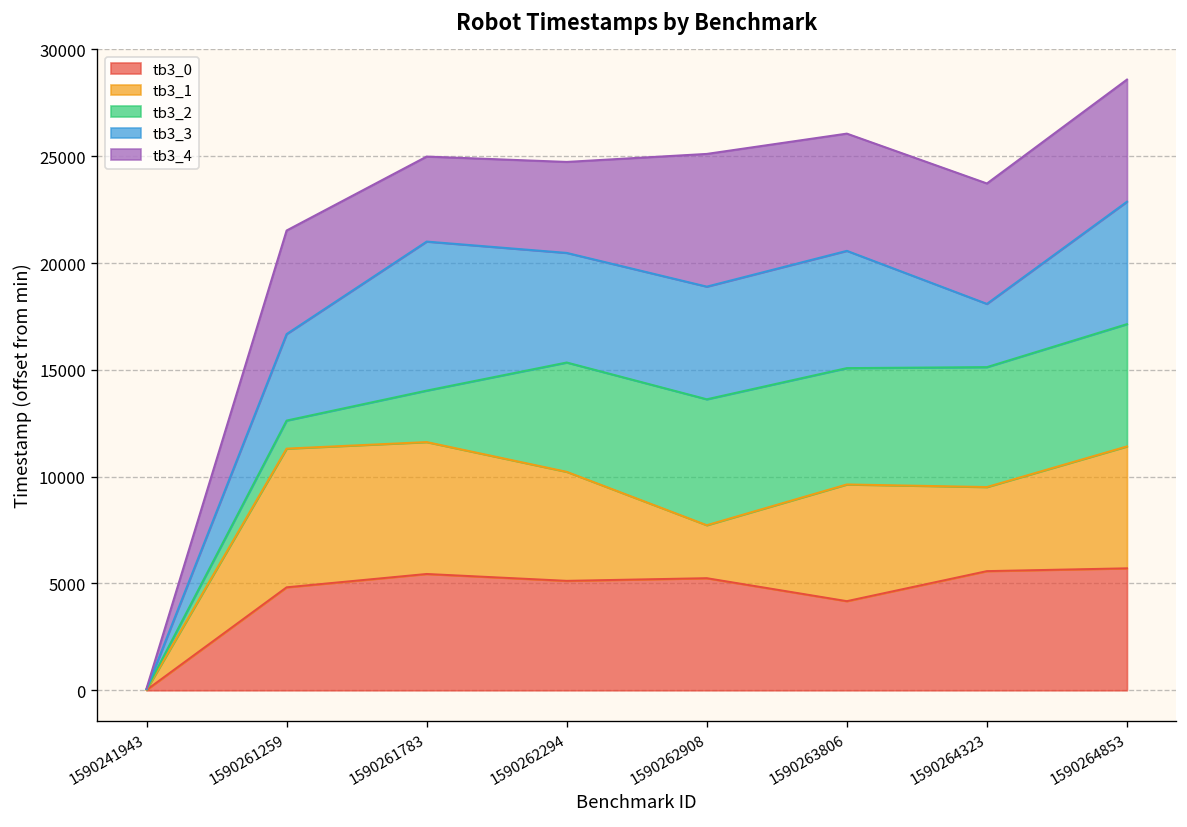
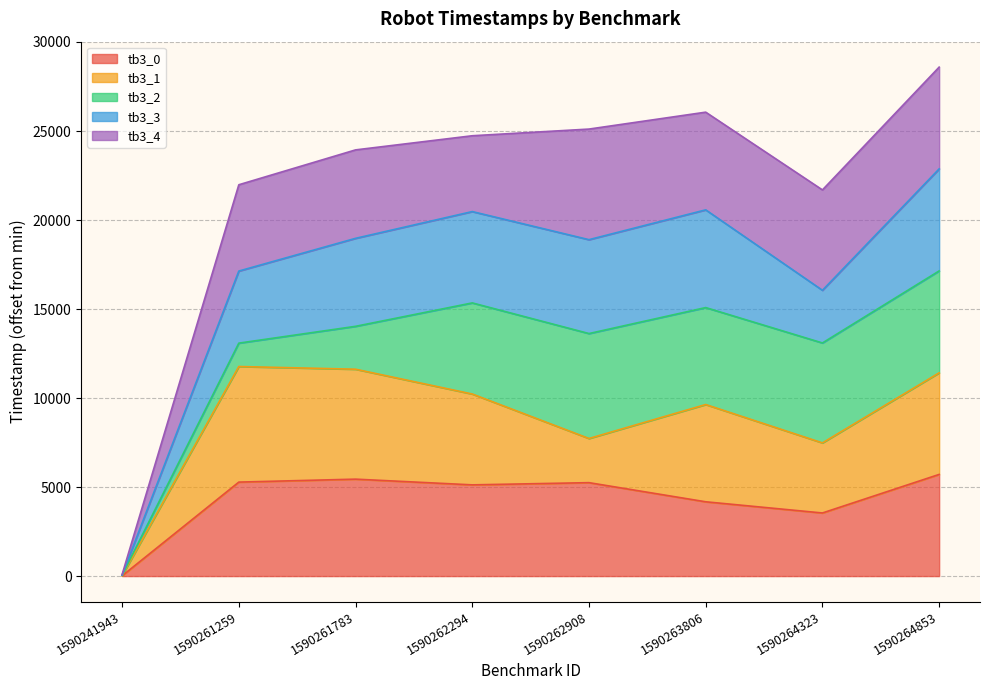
  {
    "tb3_0": {
-     "1590261259": 4800,
+     "1590261259": 5300,
      "1590261783": 5400,
      "1590262294": 5100,
      "1590262908": 5200,
      "1590263806": 4200,
-     "1590264323": 5600,
+     "1590264323": 3500,
      "1590264853": 5700
    },
    "tb3_1": {
      "1590261259": 6500,
      "1590261783": 6200,
      "1590262294": 5100,
      "1590262908": 2500,
      "1590263806": 5500,
      "1590264323": 3900,
      "1590264853": 5700
    },
    "tb3_2": {
      "1590261259": 1300,
      "1590261783": 2400,
      "1590262294": 5100,
      "1590262908": 5900,
      "1590263806": 5400,
      "1590264323": 5600,
      "1590264853": 5700
    },
    "tb3_3": {
      "1590261259": 4000,
-     "1590261783": 7000,
+     "1590261783": 4900,
      "1590262294": 5100,
      "1590262908": 5300,
      "1590263806": 5500,
      "1590264323": 3000,
      "1590264853": 5700
    },
    "tb3_4": {
      "1590261259": 4800,
-     "1590261783": 4000,
+     "1590261783": 5000,
      "1590262294": 4300,
      "1590262908": 6200,
      "1590263806": 5500,
      "1590264323": 5600,
      "1590264853": 5700
    }
  }
